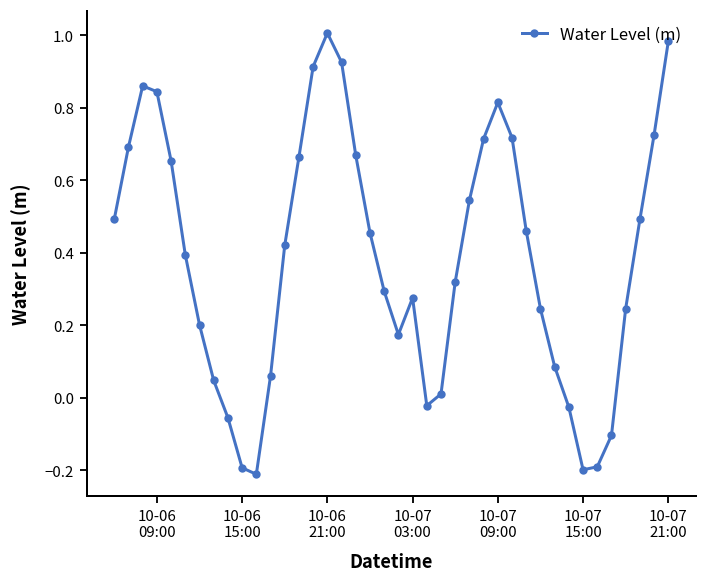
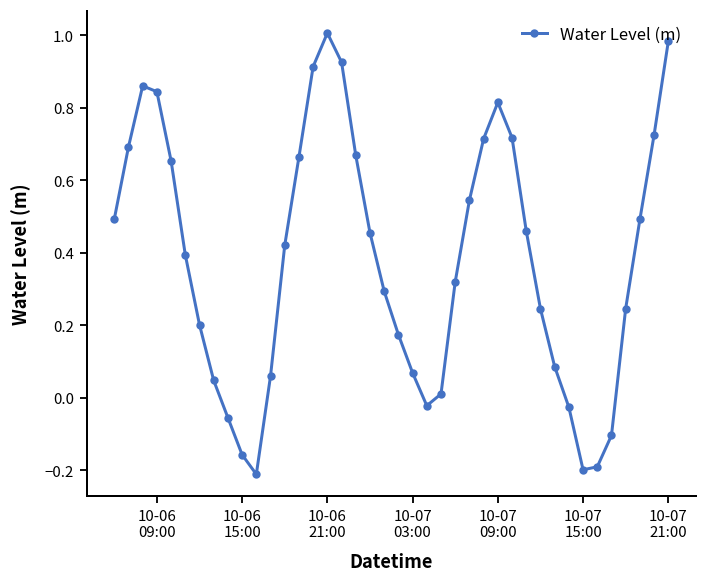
  {
    "10-06 09:00": 0.84,
-   "10-06 15:00": -0.19,
+   "10-06 15:00": -0.16,
    "10-06 21:00": 1.01,
-   "10-07 03:00": 0.28,
+   "10-07 03:00": 0.07,
    "10-07 09:00": 0.82,
    "10-07 15:00": -0.20,
    "10-07 21:00": 0.98
  }
